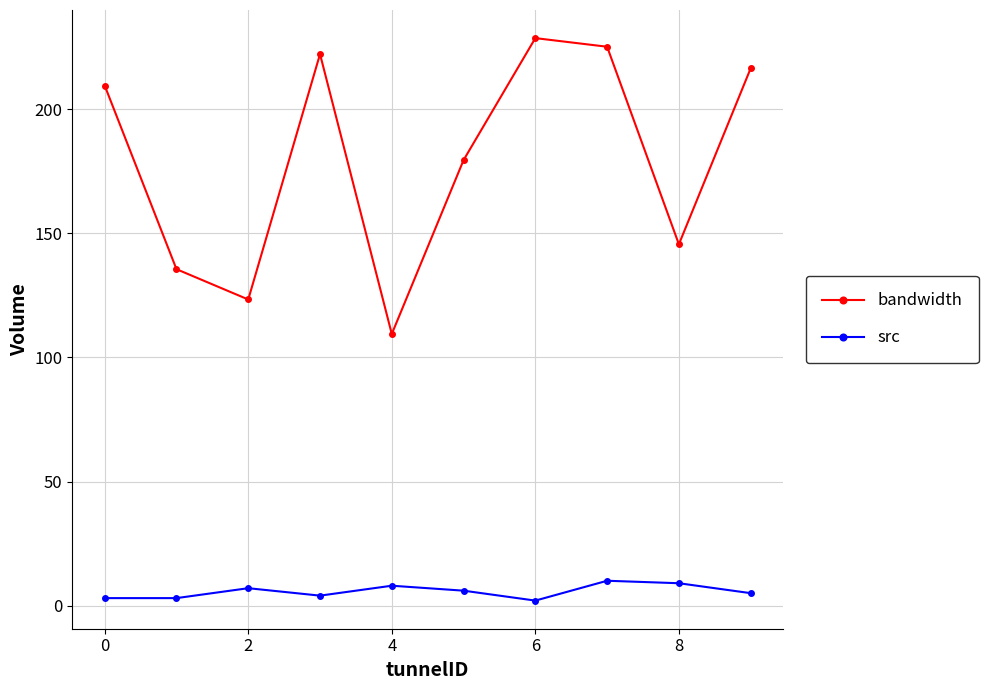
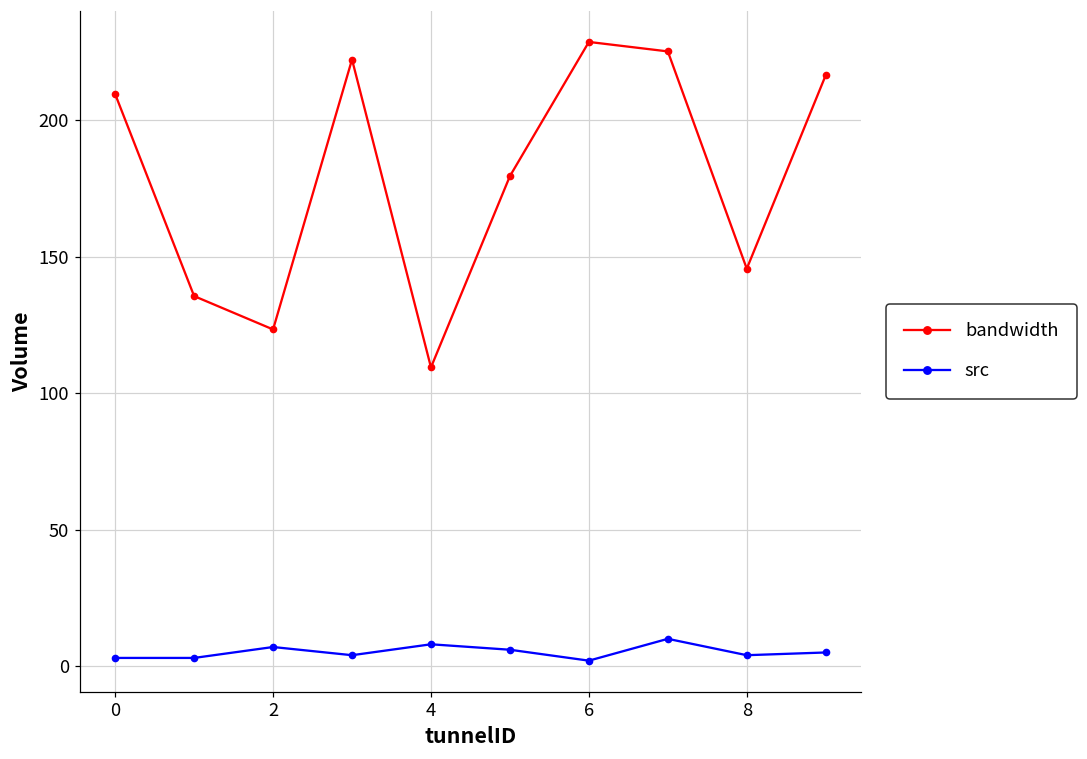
  {
    "bandwidth": {
      "0": 210,
      "2": 123,
      "4": 109,
      "6": 229,
      "8": 146
    },
    "src": {
      "0": 3,
      "2": 7,
      "4": 8,
      "6": 2,
-     "8": 9
+     "8": 4
    }
  }
